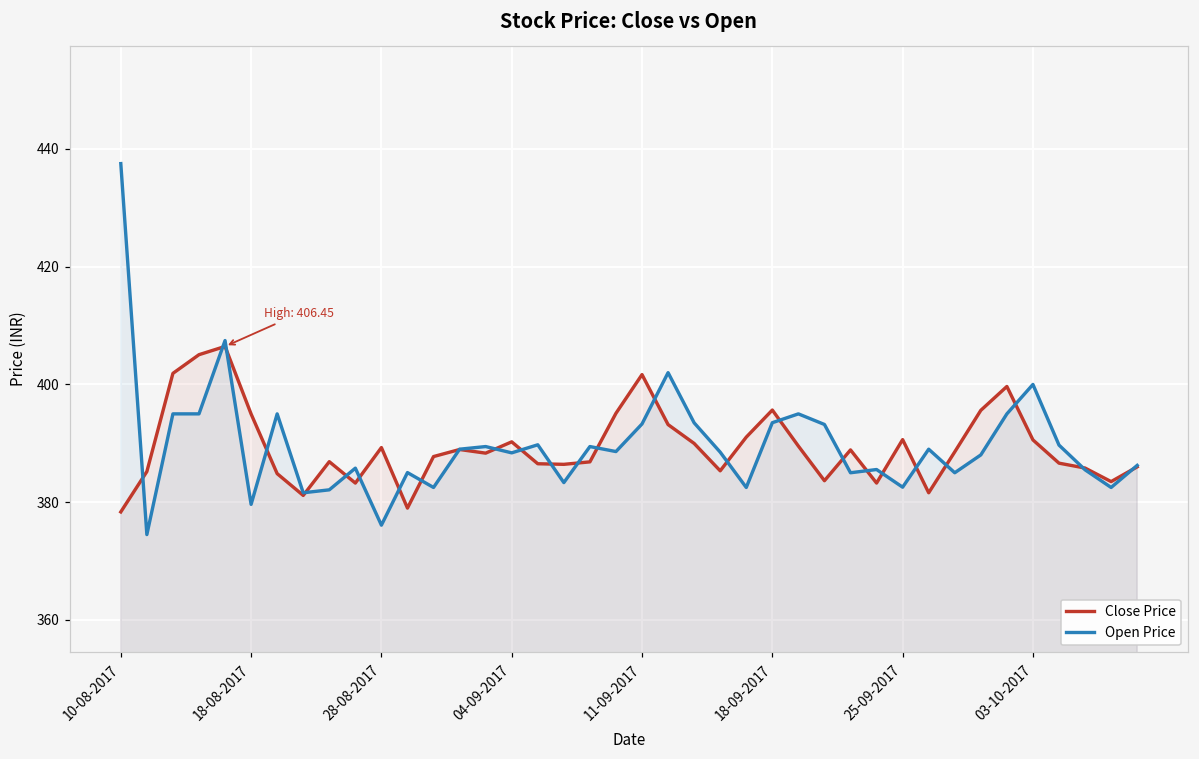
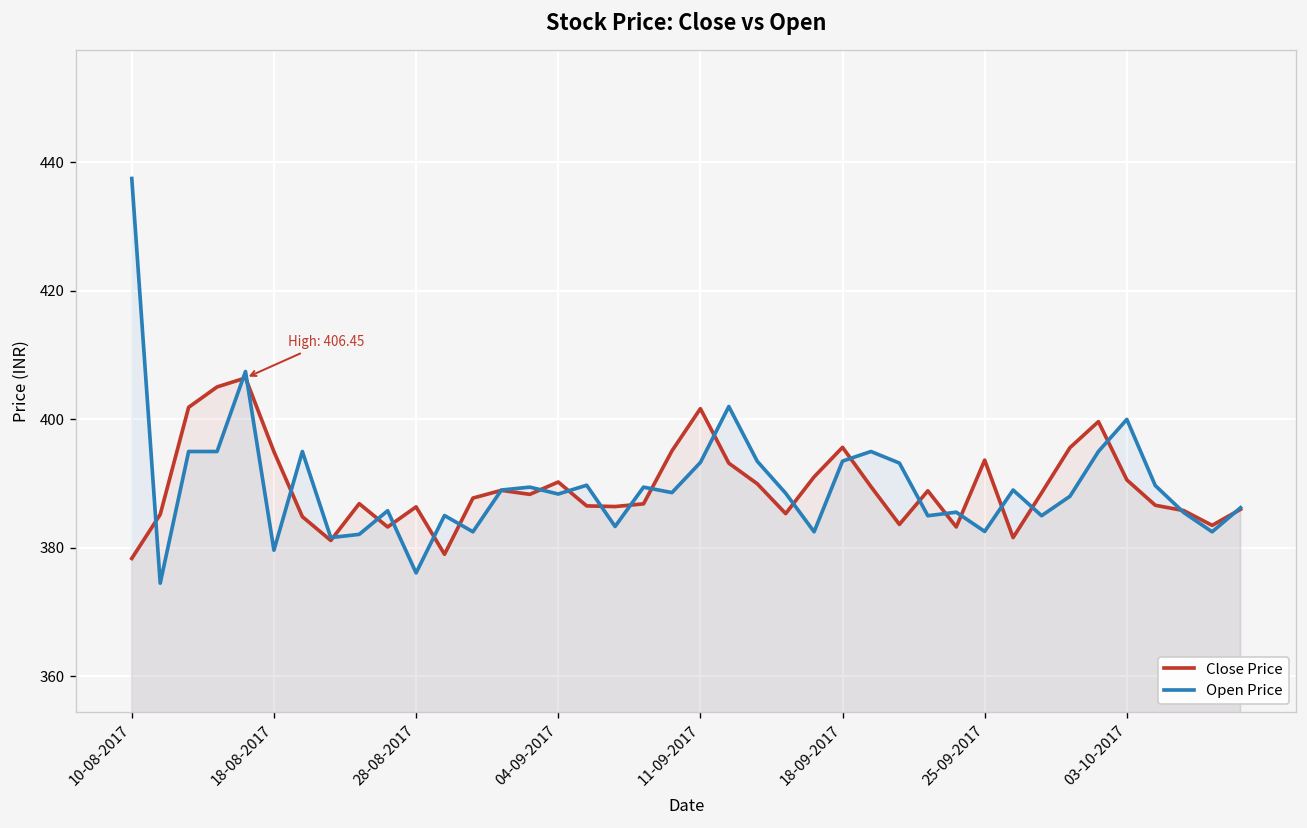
  {
    "Close Price": {
      "10-08-2017": 378,
      "18-08-2017": 395,
-     "28-08-2017": 389,
+     "28-08-2017": 386,
      "04-09-2017": 390,
      "11-09-2017": 402,
      "18-09-2017": 396,
-     "25-09-2017": 391,
+     "25-09-2017": 394,
      "03-10-2017": 391
    },
    "Open Price": {
      "10-08-2017": 438,
      "18-08-2017": 380,
      "28-08-2017": 376,
      "04-09-2017": 388,
      "11-09-2017": 393,
      "18-09-2017": 394,
      "25-09-2017": 383,
      "03-10-2017": 400
    }
  }
